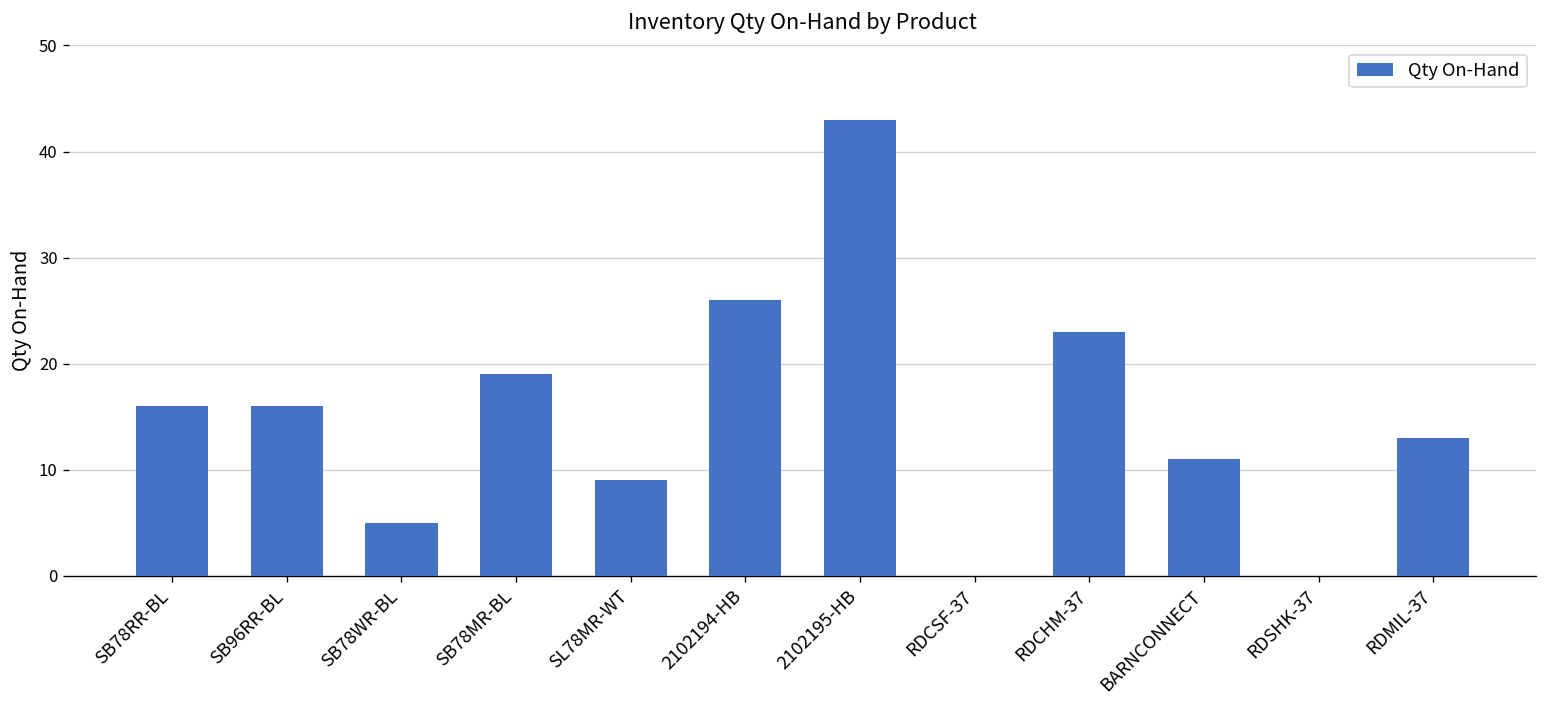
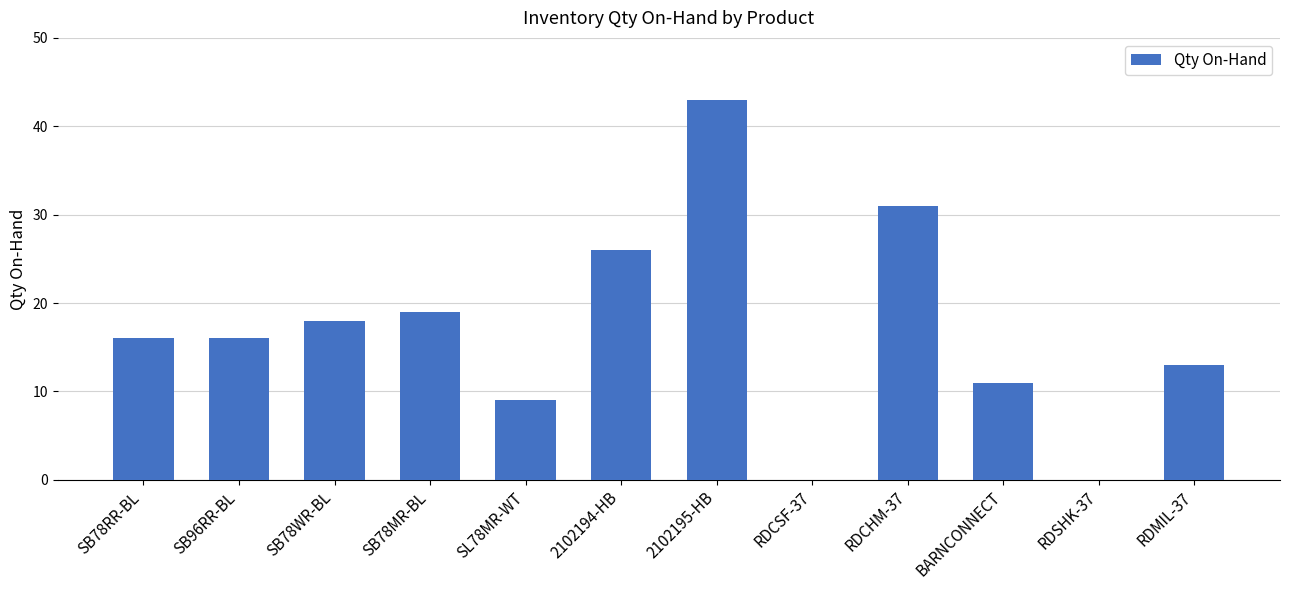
  {
    "SB78RR-BL": 16,
    "SB96RR-BL": 16,
-   "SB78WR-BL": 5,
+   "SB78WR-BL": 18,
    "SB78MR-BL": 19,
    "SL78MR-WT": 9,
    "2102194-HB": 26,
    "2102195-HB": 43,
    "RDCSF-37": 0,
-   "RDCHM-37": 23,
+   "RDCHM-37": 31,
    "BARNCONNECT": 11,
    "RDSHK-37": 0,
    "RDMIL-37": 13
  }
